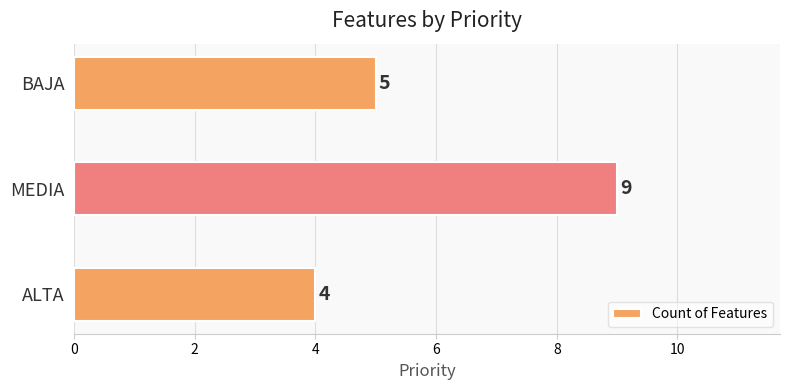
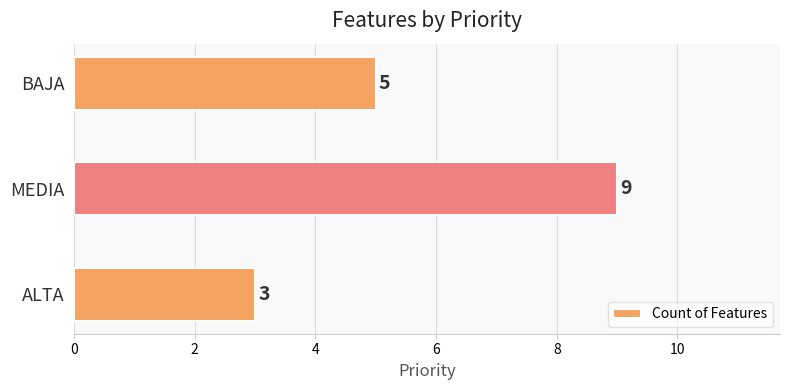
  {
    "BAJA": 5,
    "MEDIA": 9,
-   "ALTA": 4
+   "ALTA": 3
  }
